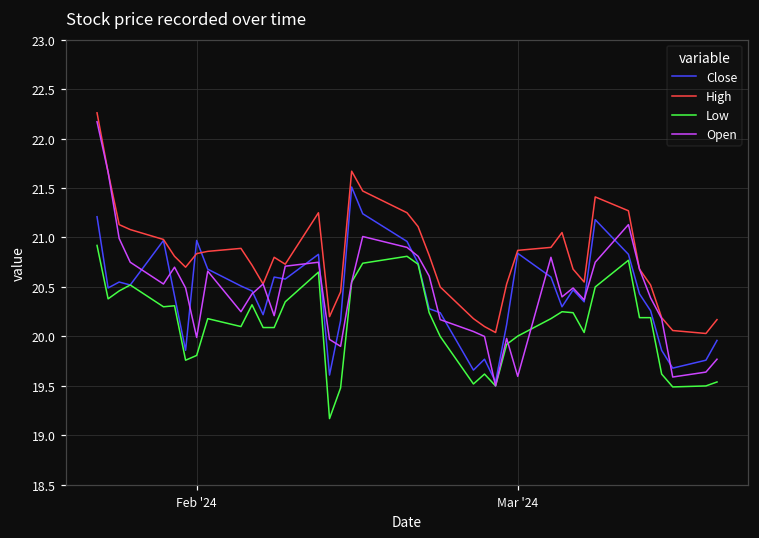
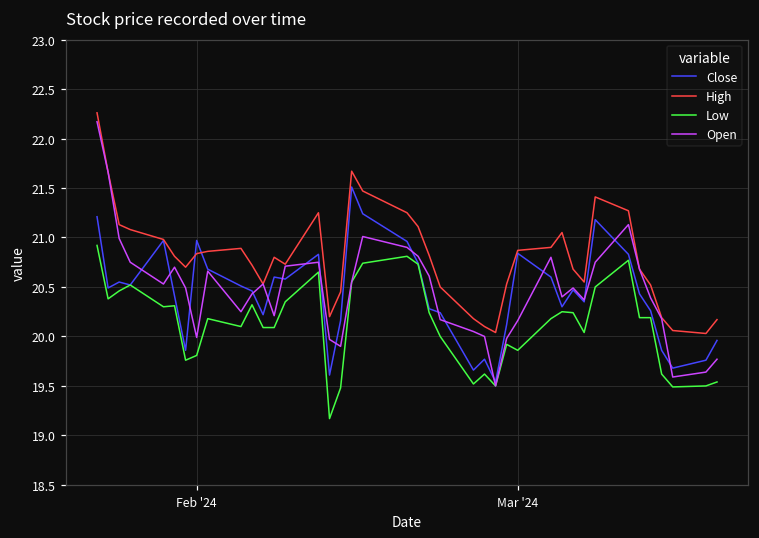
  {
    "Close": {
      "Feb '24": 21.0,
      "Mar '24": 20.8
    },
    "High": {
      "Feb '24": 20.8,
      "Mar '24": 20.9
    },
    "Low": {
      "Feb '24": 19.8,
-     "Mar '24": 20.0
+     "Mar '24": 19.9
    },
    "Open": {
      "Feb '24": 20.0,
-     "Mar '24": 19.6
+     "Mar '24": 20.2
    }
  }
